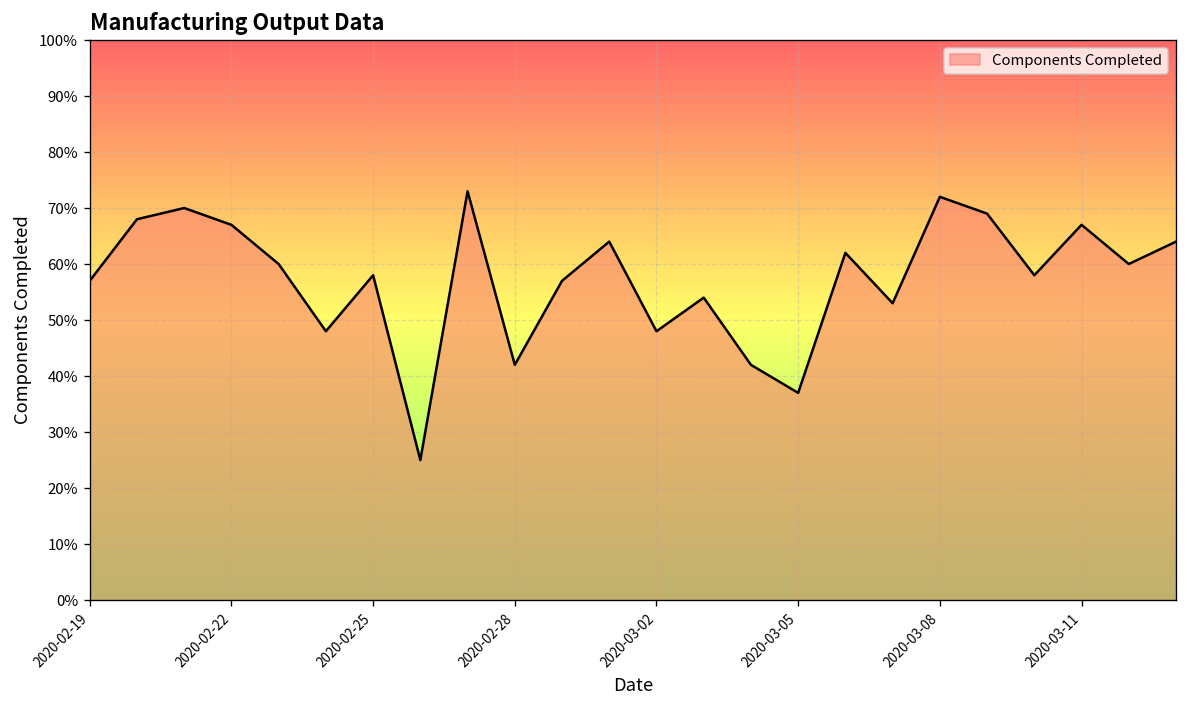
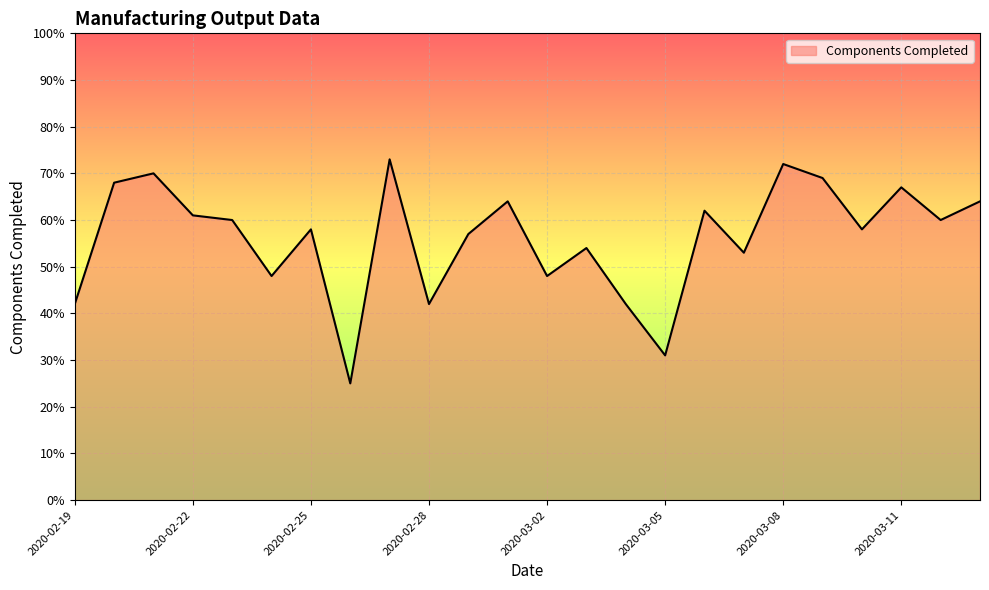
  {
-   "2020-02-19": "57%",
-   "2020-02-22": "67%",
+   "2020-02-19": "42%",
+   "2020-02-22": "61%",
    "2020-02-25": "58%",
    "2020-02-28": "42%",
    "2020-03-02": "48%",
-   "2020-03-05": "37%",
+   "2020-03-05": "31%",
    "2020-03-08": "72%",
    "2020-03-11": "67%"
  }
